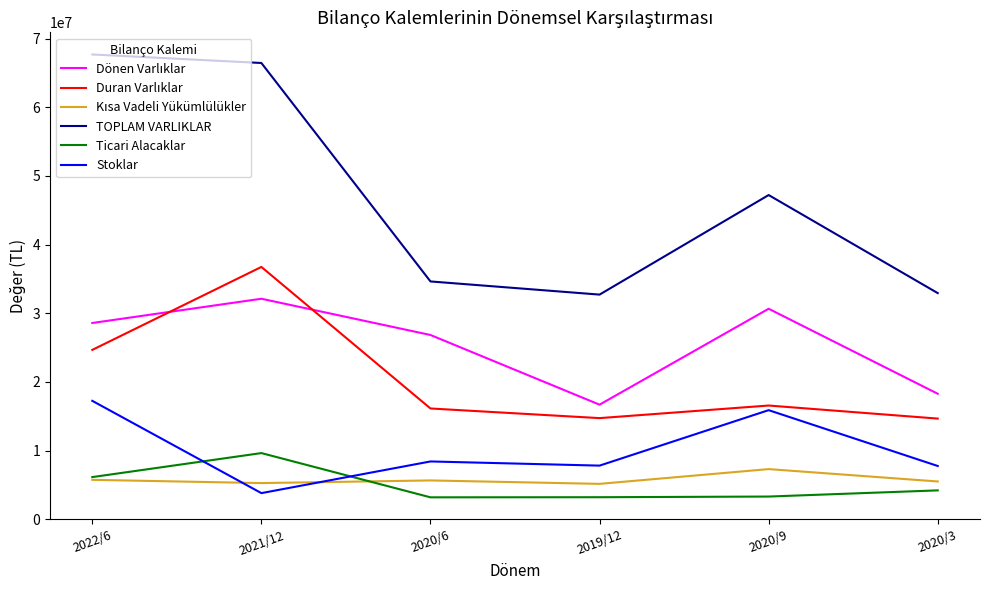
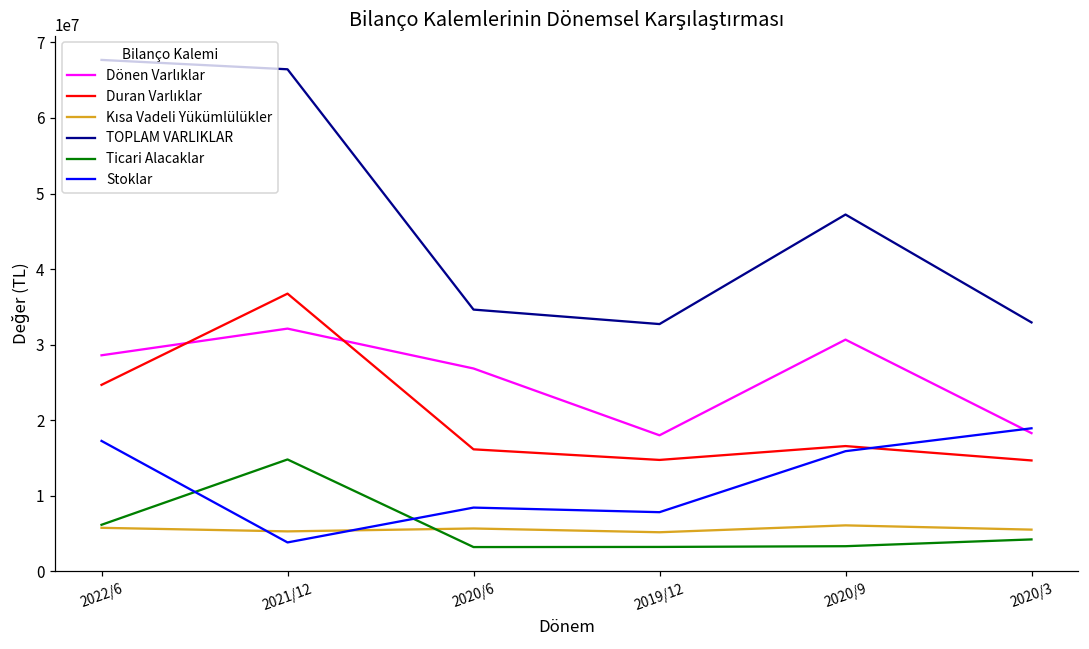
  {
    "Dönen Varlıklar": {
      "2022/6": 29000000,
      "2021/12": 32000000,
      "2020/6": 27000000,
-     "2019/12": 17000000,
+     "2019/12": 18000000,
      "2020/9": 31000000,
      "2020/3": 18000000
    },
    "Duran Varlıklar": {
      "2022/6": 25000000,
      "2021/12": 37000000,
      "2020/6": 16000000,
      "2019/12": 15000000,
      "2020/9": 17000000,
      "2020/3": 15000000
    },
    "Kısa Vadeli Yükümlülükler": {
      "2022/6": 6000000,
      "2021/12": 5000000,
      "2020/6": 6000000,
      "2019/12": 5000000,
-     "2020/9": 7000000,
+     "2020/9": 6000000,
      "2020/3": 5000000
    },
    "TOPLAM VARLIKLAR": {
      "2021/12": 66000000,
      "2020/6": 35000000,
      "2019/12": 33000000,
      "2020/9": 47000000,
      "2020/3": 33000000
    },
    "Ticari Alacaklar": {
      "2022/6": 6000000,
-     "2021/12": 10000000,
+     "2021/12": 15000000,
      "2020/6": 3000000,
      "2019/12": 3000000,
      "2020/9": 3000000,
      "2020/3": 4000000
    },
    "Stoklar": {
      "2022/6": 17000000,
      "2021/12": 4000000,
      "2020/6": 8000000,
      "2019/12": 8000000,
      "2020/9": 16000000,
-     "2020/3": 8000000
+     "2020/3": 19000000
    }
  }
